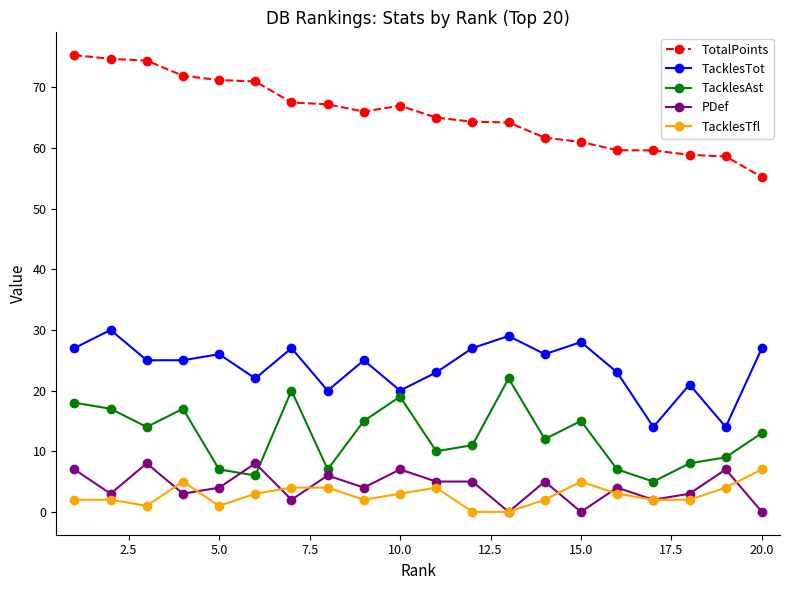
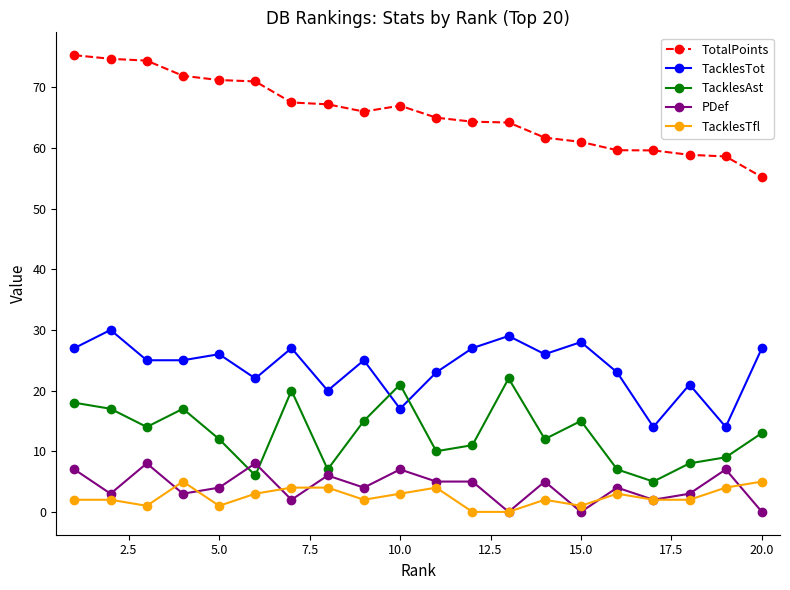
  {
    "TotalPoints": {
      "5.0": 71,
      "10.0": 67,
      "15.0": 61,
      "20.0": 55
    },
    "TacklesTot": {
      "5.0": 26,
-     "10.0": 20,
+     "10.0": 17,
      "15.0": 28,
      "20.0": 27
    },
    "TacklesAst": {
-     "5.0": 7,
-     "10.0": 19,
+     "5.0": 12,
+     "10.0": 21,
      "15.0": 15,
      "20.0": 13
    },
    "PDef": {
      "5.0": 4,
      "10.0": 7,
      "15.0": 0,
      "20.0": 0
    },
    "TacklesTfl": {
      "5.0": 1,
      "10.0": 3,
-     "15.0": 5,
-     "20.0": 7
+     "15.0": 1,
+     "20.0": 5
    }
  }
